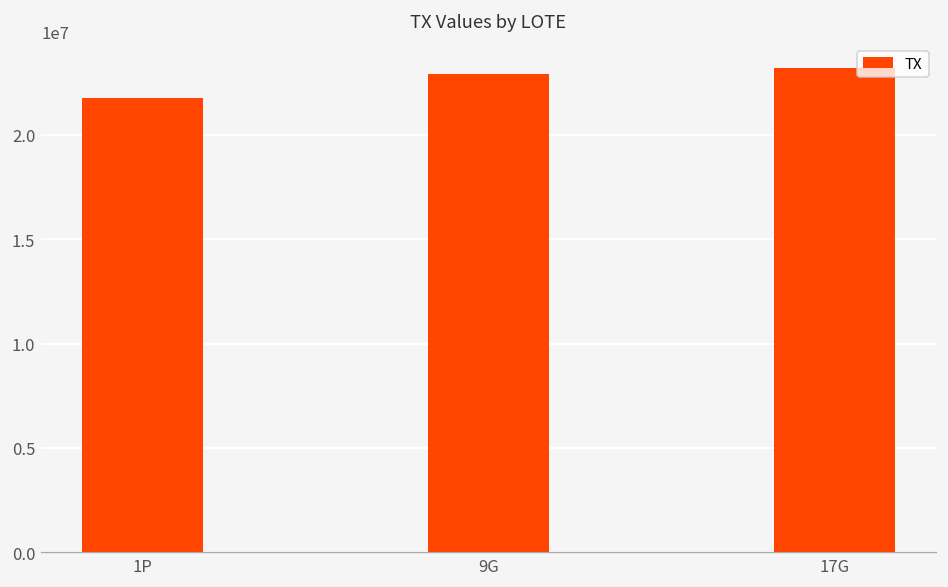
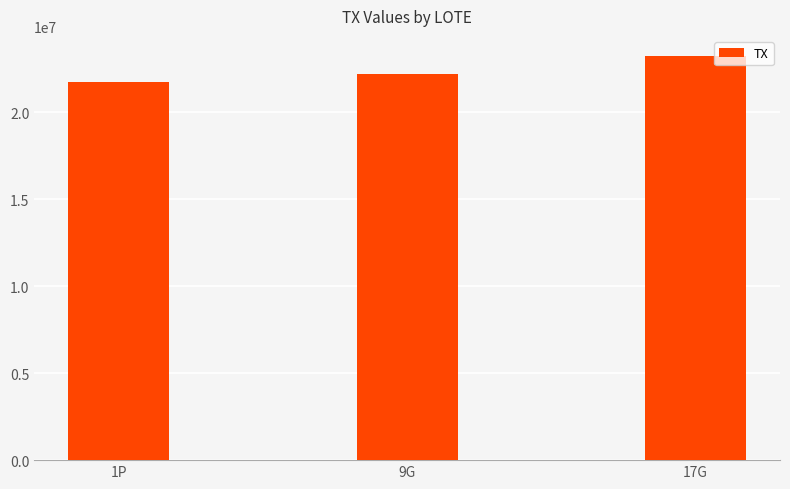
  {
    "1P": 21800000,
-   "9G": 22900000,
+   "9G": 22200000,
    "17G": 23200000
  }
